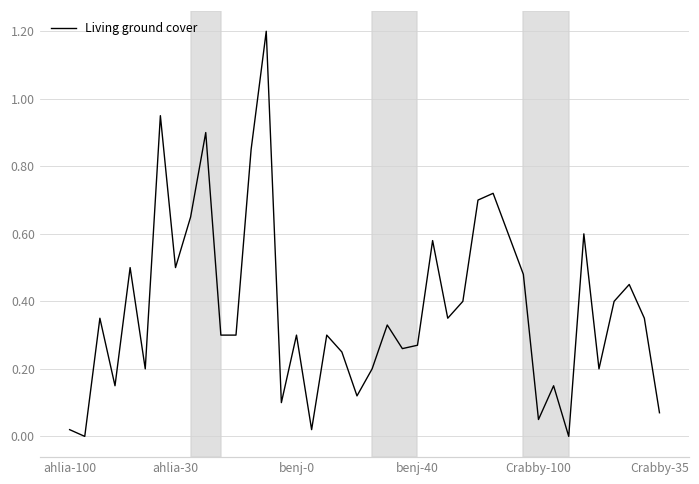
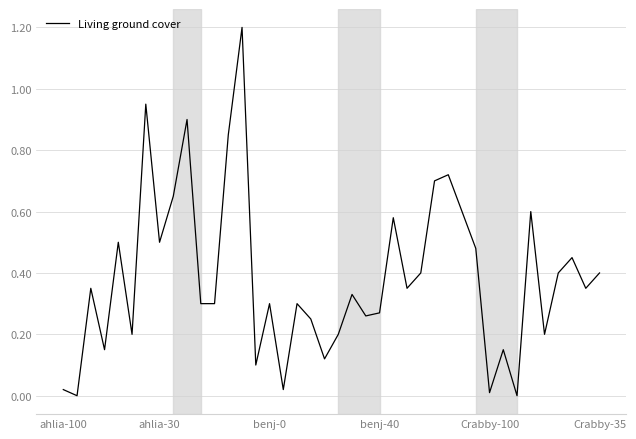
  {
    "ahlia-100": 0.02,
    "ahlia-30": 0.50,
    "benj-0": 0.30,
    "benj-40": 0.27,
-   "Crabby-100": 0.05,
-   "Crabby-35": 0.07
+   "Crabby-100": 0.01,
+   "Crabby-35": 0.40
  }
